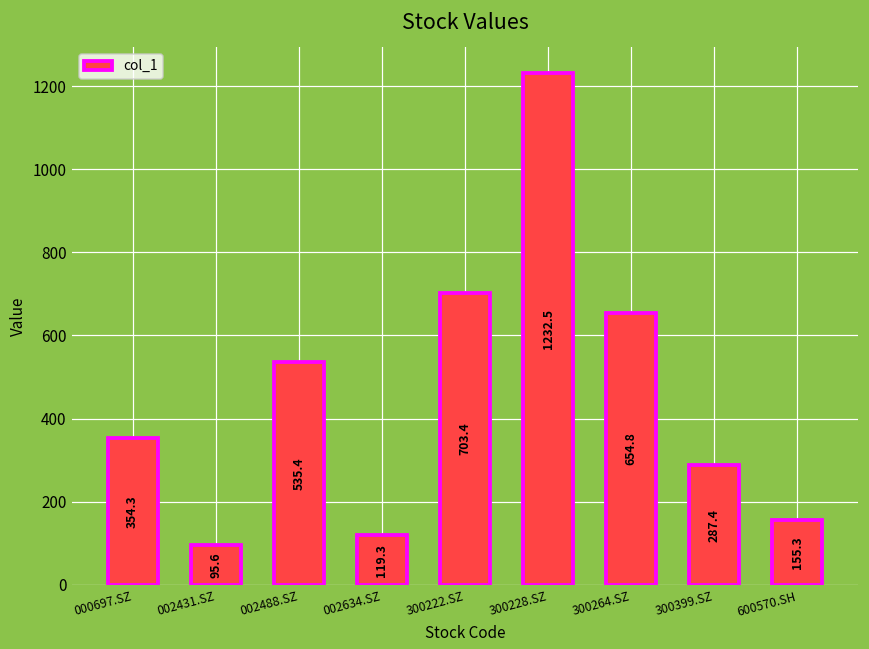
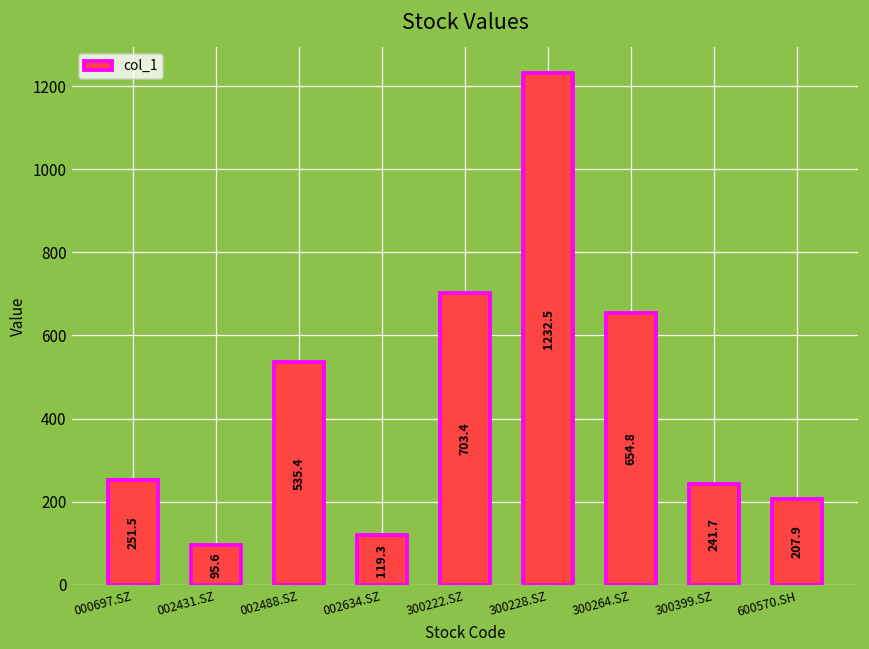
  {
-   "000697.SZ": 354.3,
+   "000697.SZ": 251.5,
    "002431.SZ": 95.6,
    "002488.SZ": 535.4,
    "002634.SZ": 119.3,
    "300222.SZ": 703.4,
    "300228.SZ": 1232.5,
    "300264.SZ": 654.8,
-   "300399.SZ": 287.4,
-   "600570.SH": 155.3
+   "300399.SZ": 241.7,
+   "600570.SH": 207.9
  }
